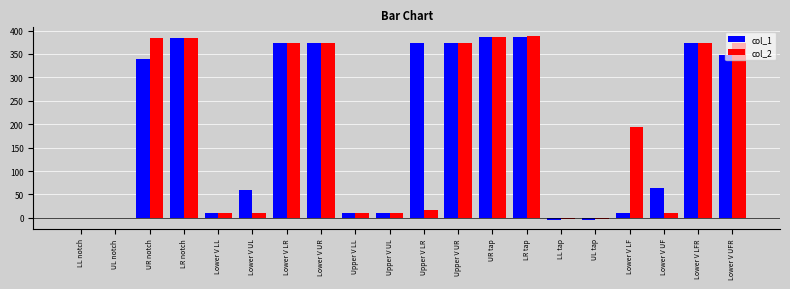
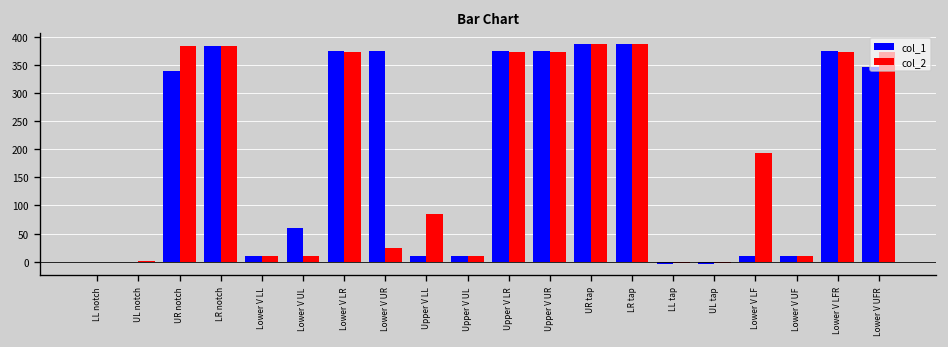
  {
    "col_1": {
      "LL notch": 0,
      "UR notch": 340,
      "LR notch": 380,
      "Lower V LL": 10,
      "Lower V UL": 60,
      "Lower V LR": 370,
      "Lower V UR": 370,
      "Upper V LL": 10,
      "Upper V UL": 10,
      "Upper V LR": 370,
      "Upper V UR": 370,
      "UR tap": 390,
      "LR tap": 390,
      "Lower V LF": 10,
-     "Lower V UF": 60,
+     "Lower V UF": 10,
      "Lower V LFR": 370
    },
    "col_2": {
      "UR notch": 380,
      "LR notch": 380,
      "Lower V LL": 10,
      "Lower V UL": 10,
      "Lower V LR": 370,
-     "Lower V UR": 370,
-     "Upper V LL": 10,
+     "Lower V UR": 20,
+     "Upper V LL": 90,
      "Upper V UL": 10,
-     "Upper V LR": 20,
+     "Upper V LR": 370,
      "Upper V UR": 370,
      "UR tap": 390,
      "LR tap": 390,
      "Lower V LF": 190,
      "Lower V UF": 10,
      "Lower V LFR": 370
    }
  }
